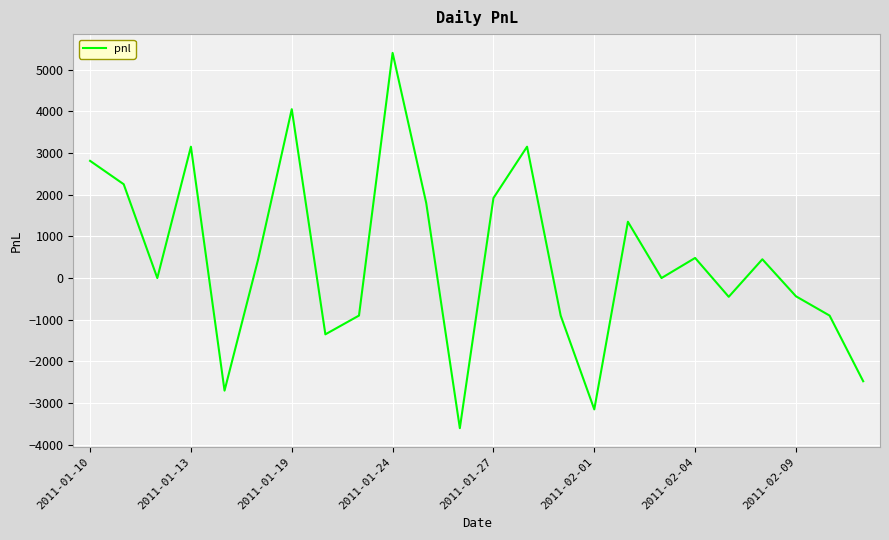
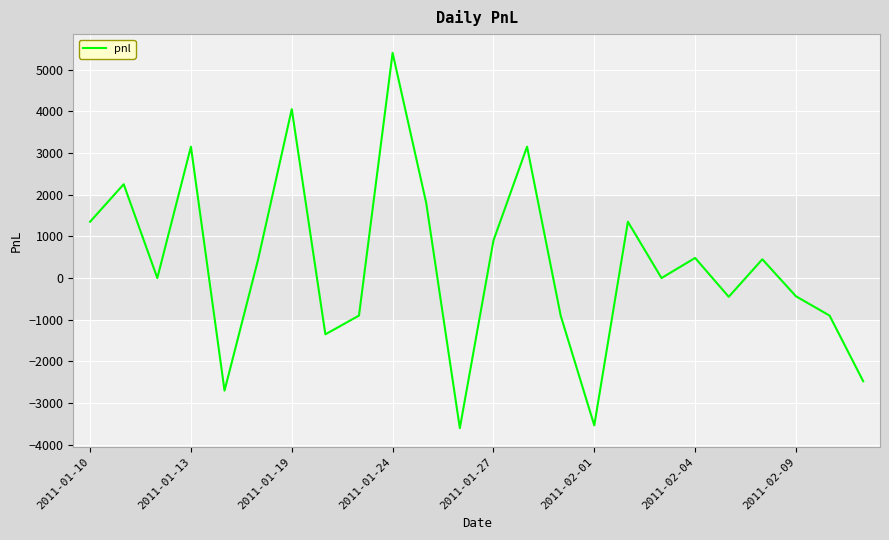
  {
-   "2011-01-10": 2800,
+   "2011-01-10": 1400,
    "2011-01-13": 3200,
    "2011-01-19": 4100,
    "2011-01-24": 5400,
-   "2011-01-27": 1900,
-   "2011-02-01": -3200,
+   "2011-01-27": 900,
+   "2011-02-01": -3500,
    "2011-02-04": 500,
    "2011-02-09": -400
  }
